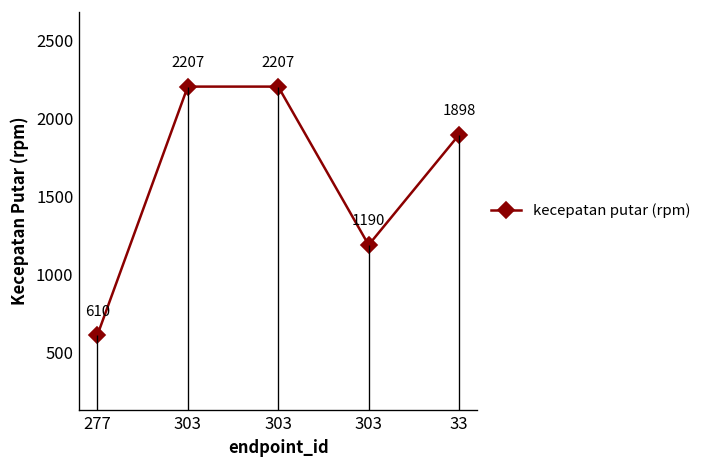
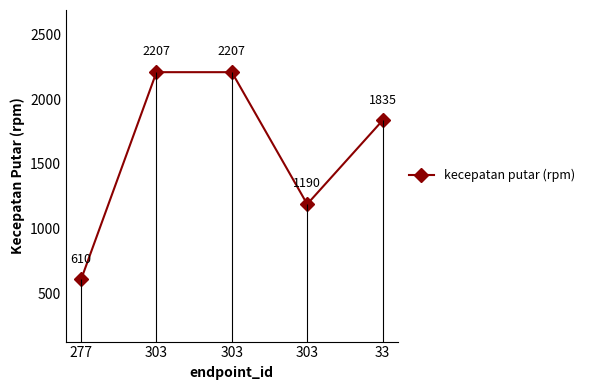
  {
    "277": 610,
-   "33": 1898
+   "33": 1835
  }
